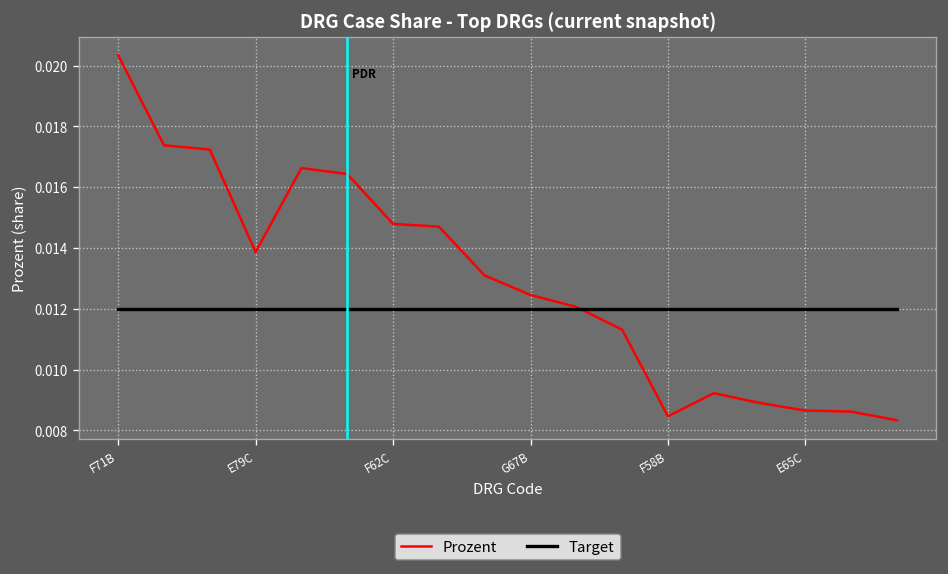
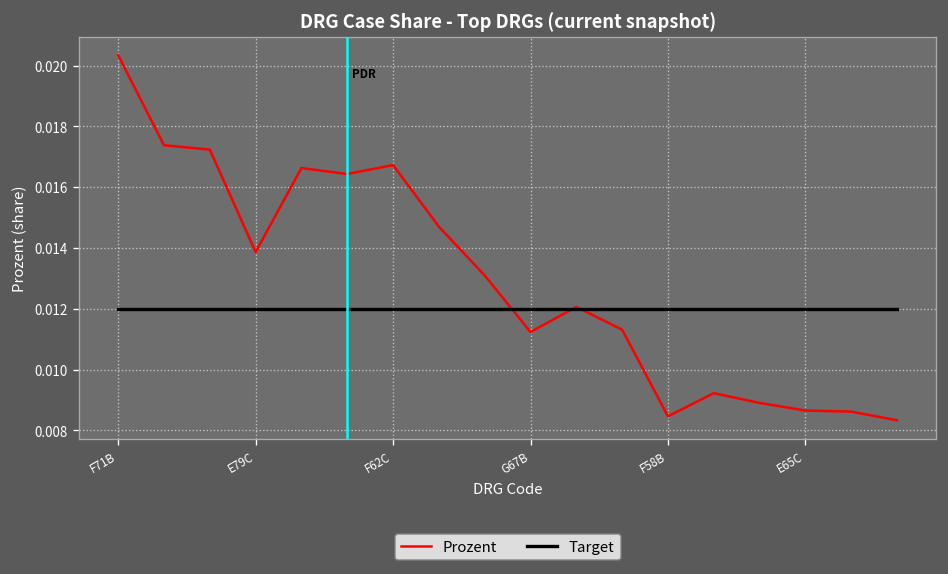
  {
    "Prozent": {
      "F71B": 0.0203,
      "E79C": 0.0139,
-     "F62C": 0.0148,
-     "G67B": 0.0125,
+     "F62C": 0.0167,
+     "G67B": 0.0112,
      "F58B": 0.0085,
      "E65C": 0.0087
    },
    "Target": {
      "F71B": 0.0120
    }
  }
